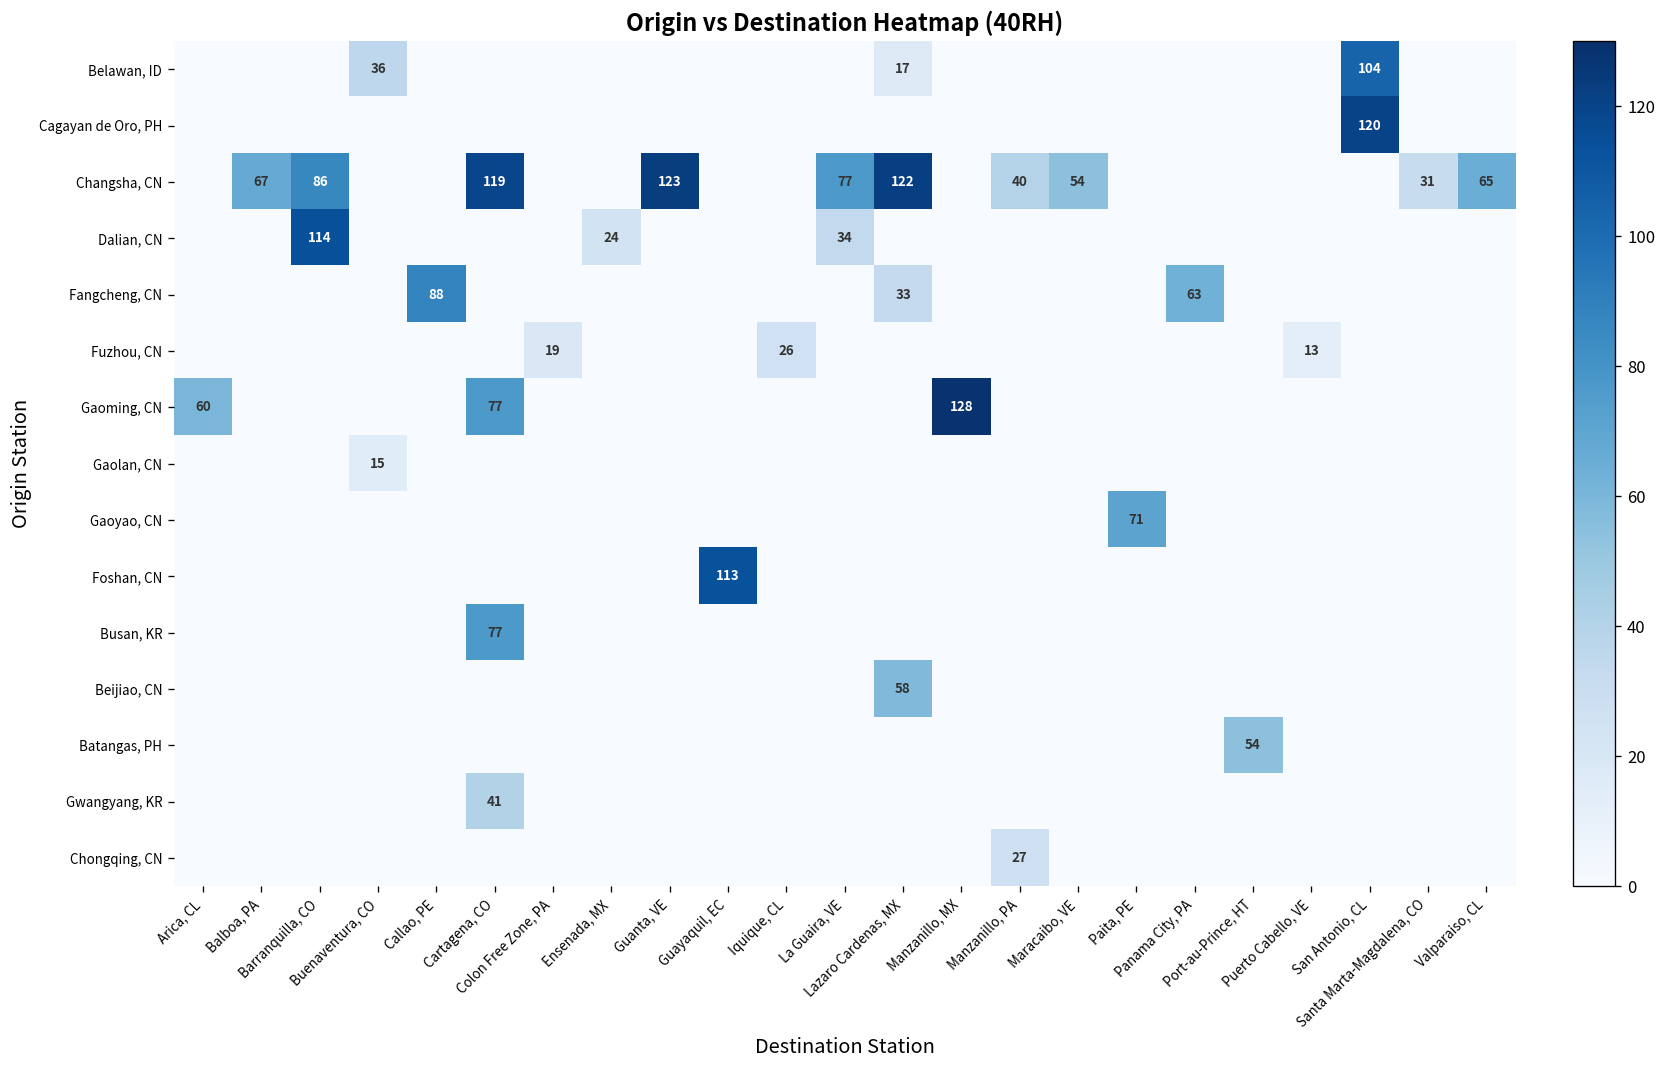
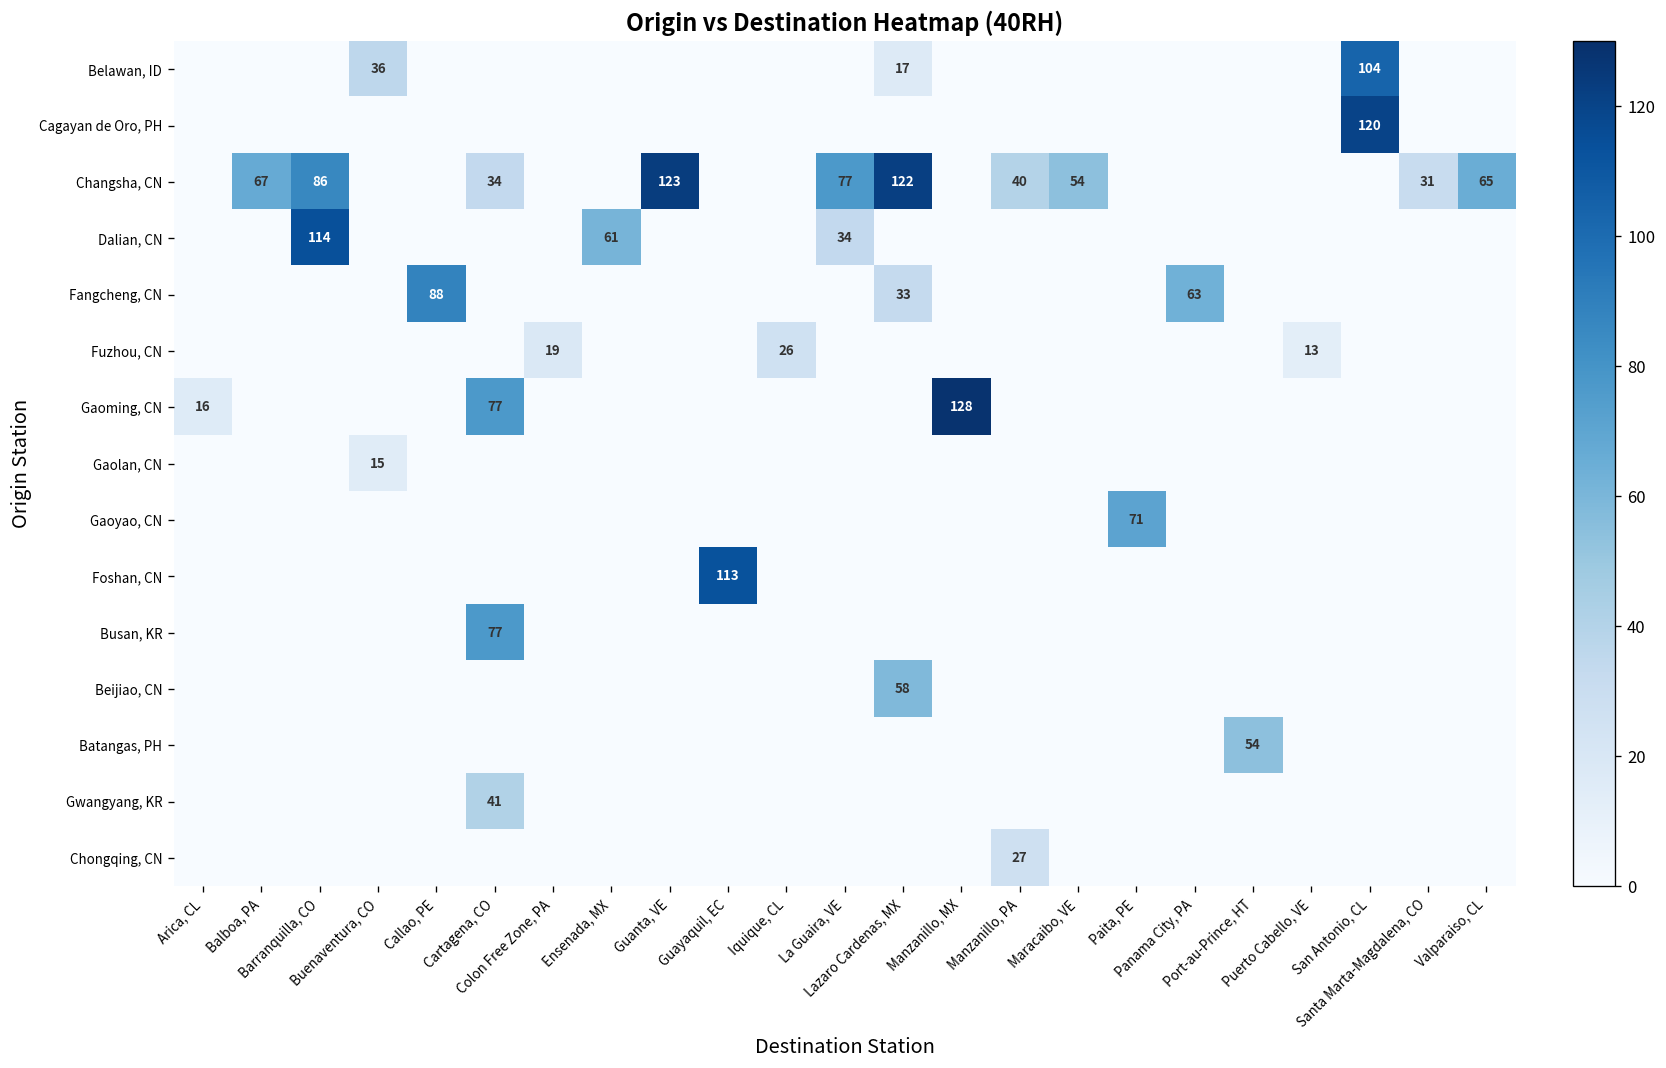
  {
    "Belawan, ID": {
      "Buenaventura, CO": 36,
      "Lazaro Cardenas, MX": 17,
      "San Antonio, CL": 104
    },
    "Cagayan de Oro, PH": {
      "San Antonio, CL": 120
    },
    "Changsha, CN": {
      "Balboa, PA": 67,
      "Barranquilla, CO": 86,
-     "Cartagena, CO": 119,
+     "Cartagena, CO": 34,
      "Guanta, VE": 123,
      "La Guaira, VE": 77,
      "Lazaro Cardenas, MX": 122,
      "Manzanillo, PA": 40,
      "Maracaibo, VE": 54,
      "Santa Marta-Magdalena, CO": 31,
      "Valparaiso, CL": 65
    },
    "Dalian, CN": {
      "Barranquilla, CO": 114,
-     "Ensenada, MX": 24,
+     "Ensenada, MX": 61,
      "La Guaira, VE": 34
    },
    "Fangcheng, CN": {
      "Callao, PE": 88,
      "Lazaro Cardenas, MX": 33,
      "Panama City, PA": 63
    },
    "Fuzhou, CN": {
      "Colon Free Zone, PA": 19,
      "Iquique, CL": 26,
      "Puerto Cabello, VE": 13
    },
    "Gaoming, CN": {
-     "Arica, CL": 60,
+     "Arica, CL": 16,
      "Cartagena, CO": 77,
      "Manzanillo, MX": 128
    },
    "Gaolan, CN": {
      "Buenaventura, CO": 15
    },
    "Gaoyao, CN": {
      "Paita, PE": 71
    },
    "Foshan, CN": {
      "Guayaquil, EC": 113
    },
    "Busan, KR": {
      "Cartagena, CO": 77
    },
    "Beijiao, CN": {
      "Lazaro Cardenas, MX": 58
    },
    "Batangas, PH": {
      "Port-au-Prince, HT": 54
    },
    "Gwangyang, KR": {
      "Cartagena, CO": 41
    },
    "Chongqing, CN": {
      "Manzanillo, PA": 27
    }
  }
